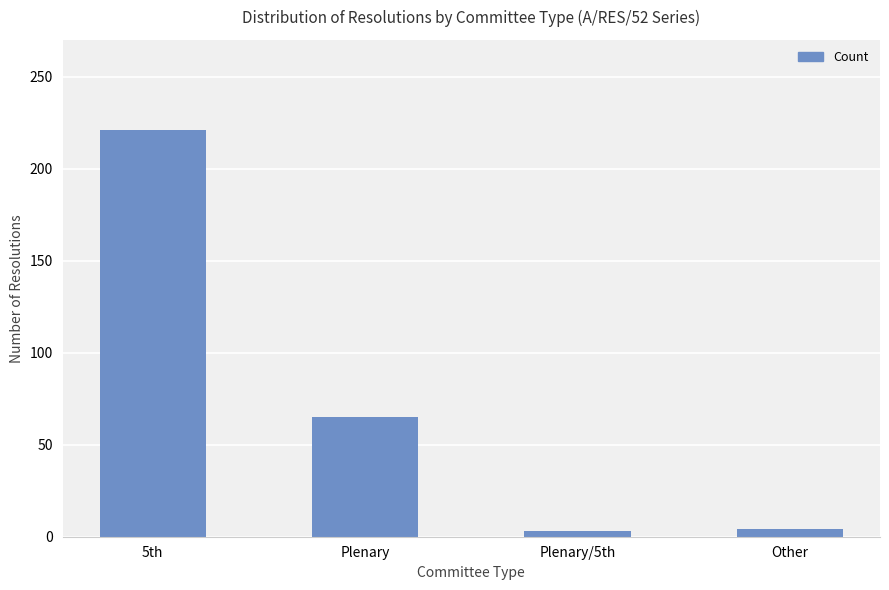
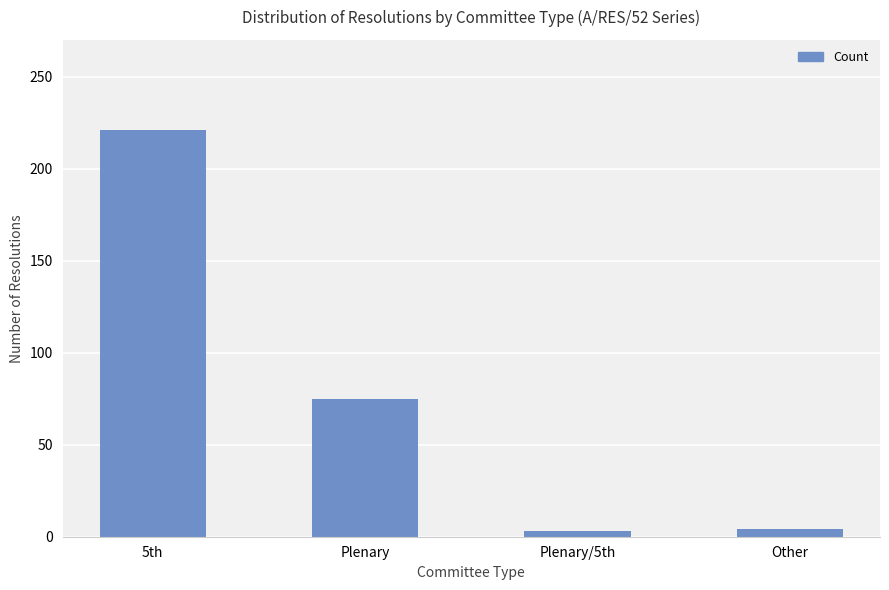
  {
    "5th": 221,
-   "Plenary": 65,
+   "Plenary": 75,
    "Plenary/5th": 3,
    "Other": 4
  }
